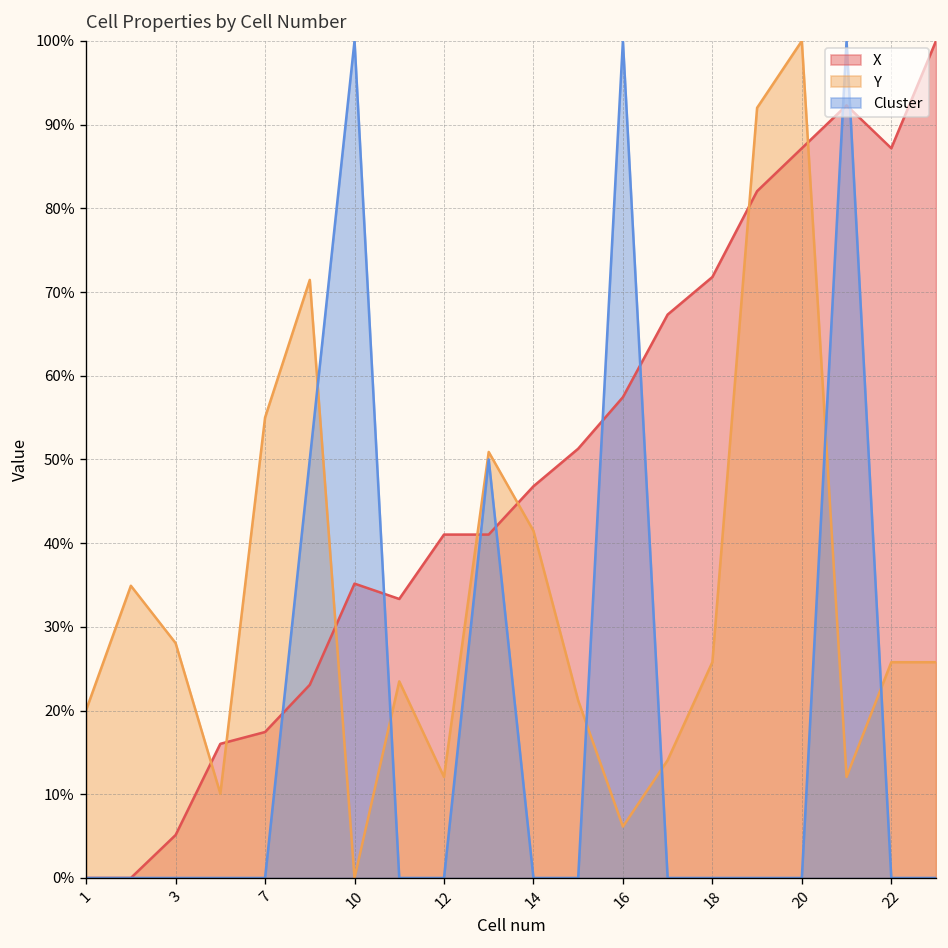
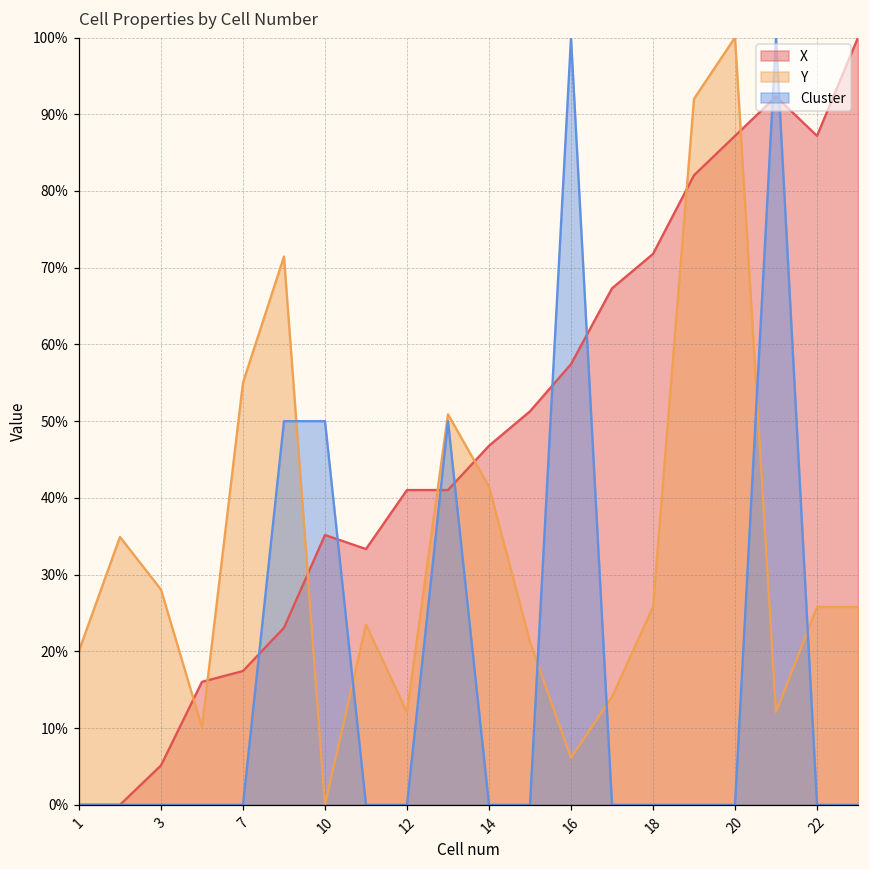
  {
    "Cluster": {
-     "10": "100%",
+     "10": "50%",
      "12": "0%",
      "14": "0%",
      "16": "100%",
      "18": "0%",
      "20": "0%",
      "22": "0%"
    }
  }
